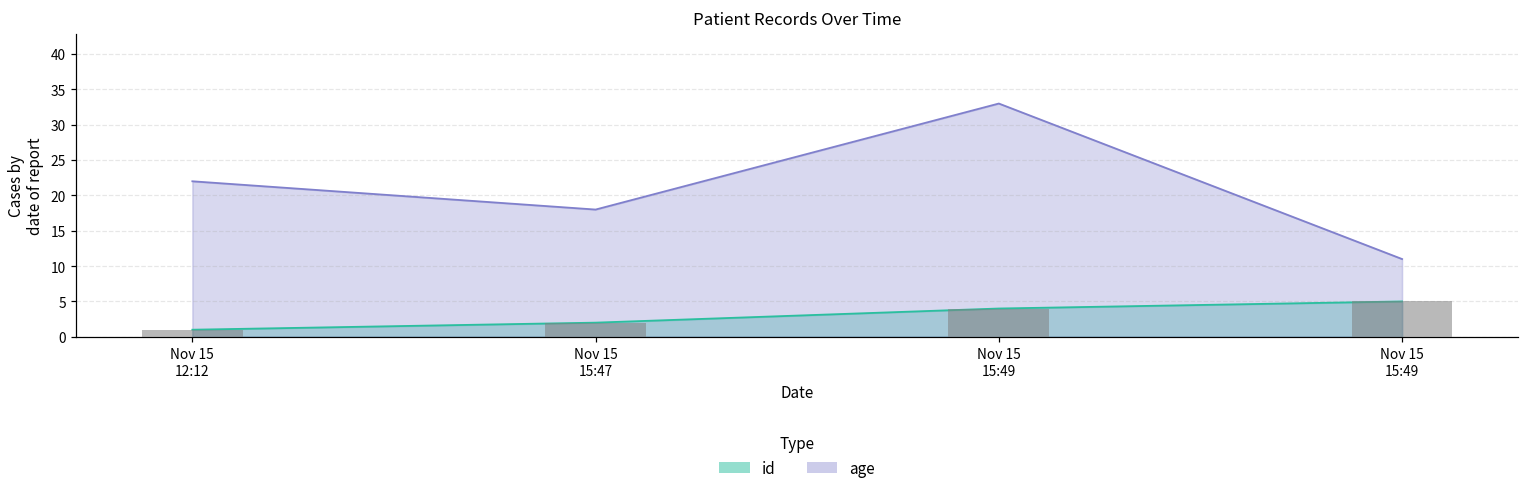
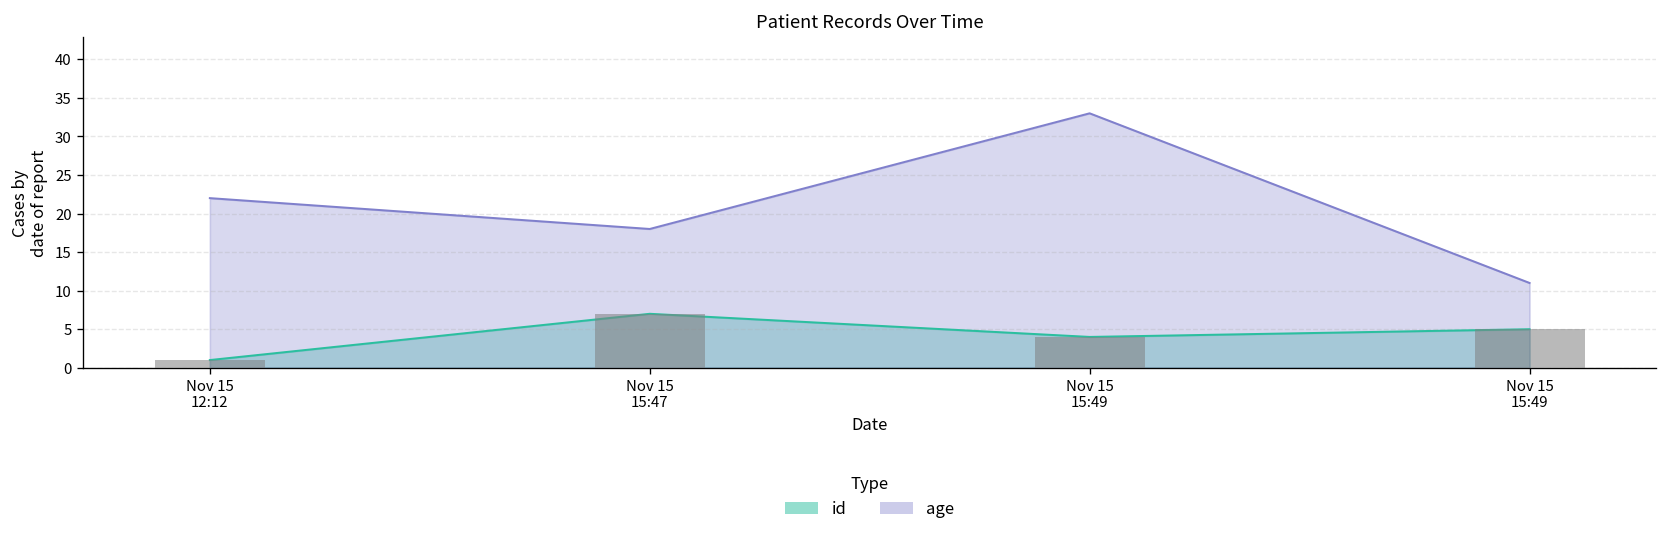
  {
    "id": {
      "Nov 15 12:12": 1,
-     "Nov 15 15:47": 2
+     "Nov 15 15:47": 7
    },
    "age": {
      "Nov 15 12:12": 22,
      "Nov 15 15:47": 18
    }
  }
